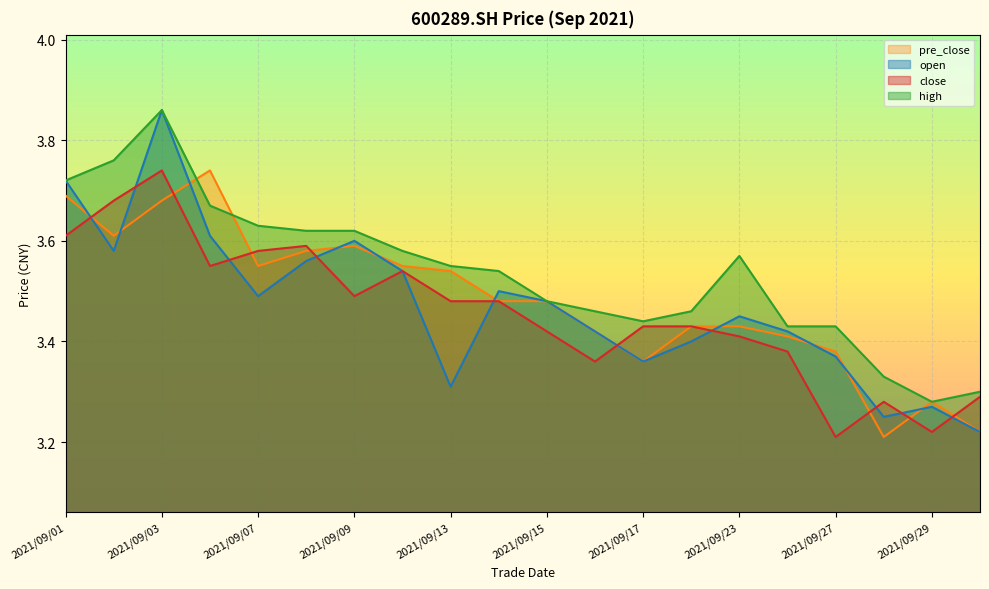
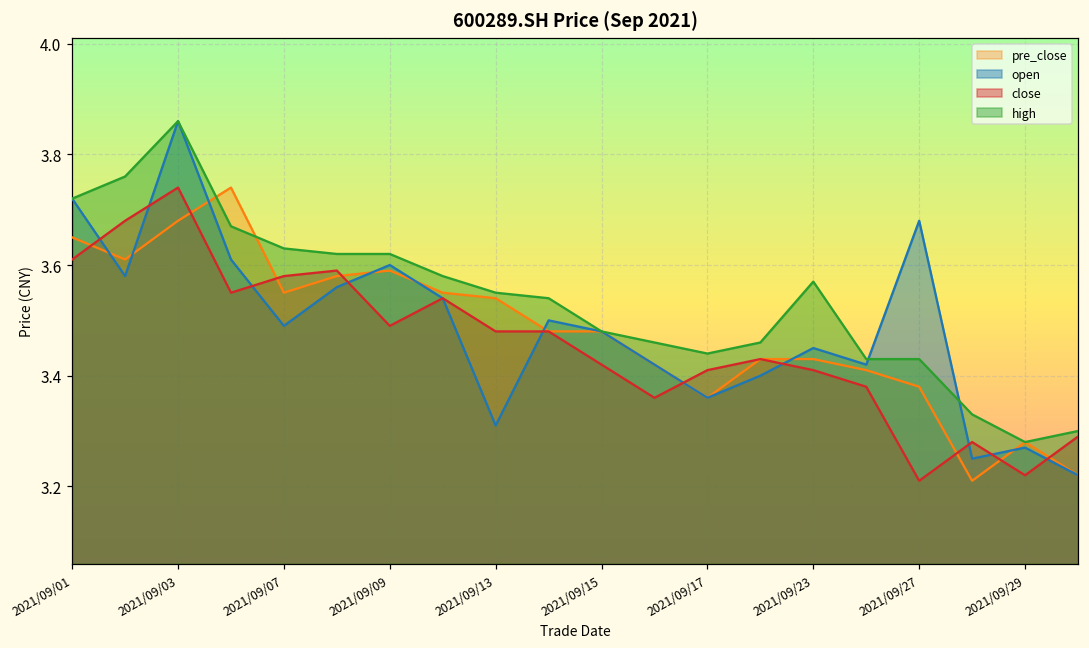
  {
    "pre_close": {
-     "2021/09/01": 3.69,
+     "2021/09/01": 3.65,
      "2021/09/03": 3.68,
      "2021/09/07": 3.55,
      "2021/09/09": 3.59,
      "2021/09/13": 3.54,
      "2021/09/23": 3.43,
      "2021/09/27": 3.38
    },
    "open": {
      "2021/09/07": 3.49,
      "2021/09/09": 3.60,
      "2021/09/13": 3.31,
      "2021/09/23": 3.45,
-     "2021/09/27": 3.37,
+     "2021/09/27": 3.68,
      "2021/09/29": 3.27
    },
    "close": {
      "2021/09/01": 3.61,
      "2021/09/03": 3.74,
      "2021/09/07": 3.58,
      "2021/09/09": 3.49,
      "2021/09/13": 3.48,
      "2021/09/15": 3.42,
-     "2021/09/17": 3.43,
+     "2021/09/17": 3.41,
      "2021/09/23": 3.41,
      "2021/09/27": 3.21,
      "2021/09/29": 3.22
    },
    "high": {
      "2021/09/07": 3.63,
      "2021/09/09": 3.62,
      "2021/09/13": 3.55,
      "2021/09/17": 3.44,
      "2021/09/23": 3.57,
      "2021/09/27": 3.43
    }
  }
